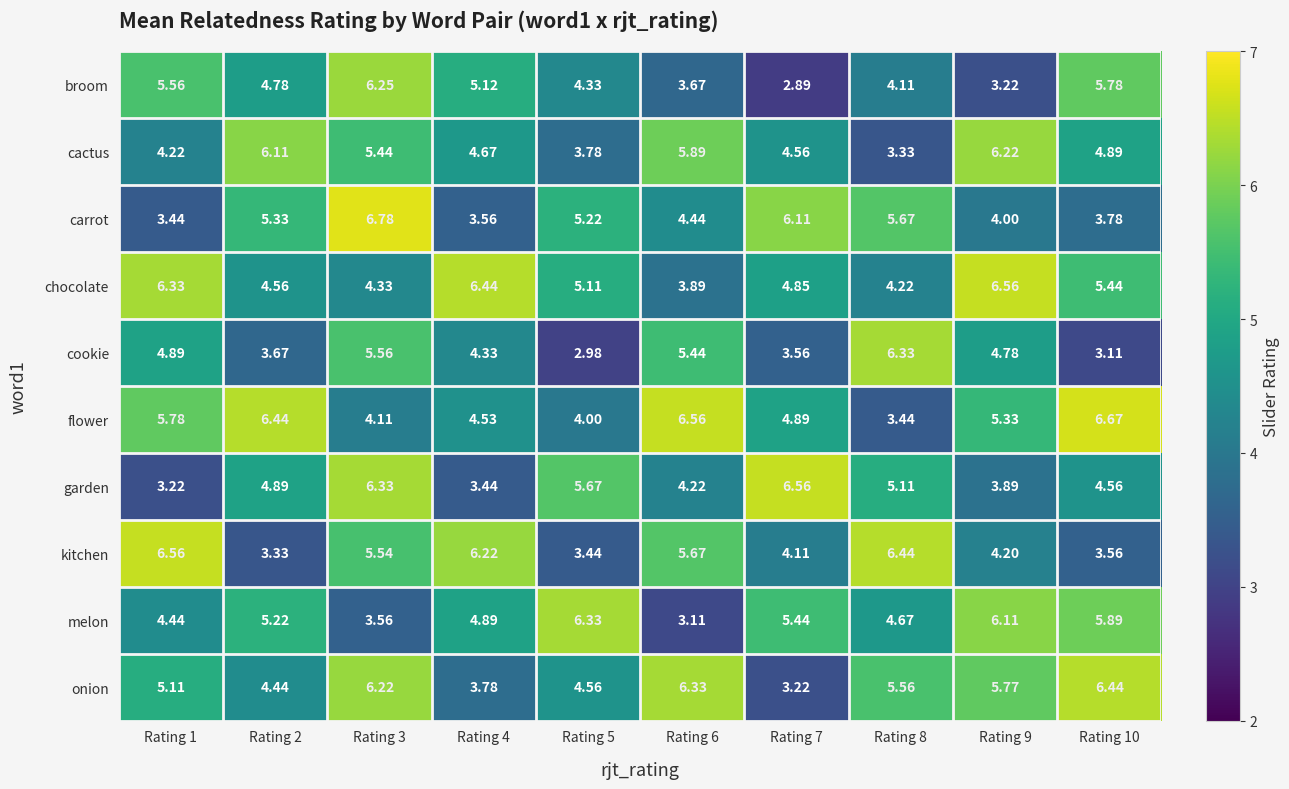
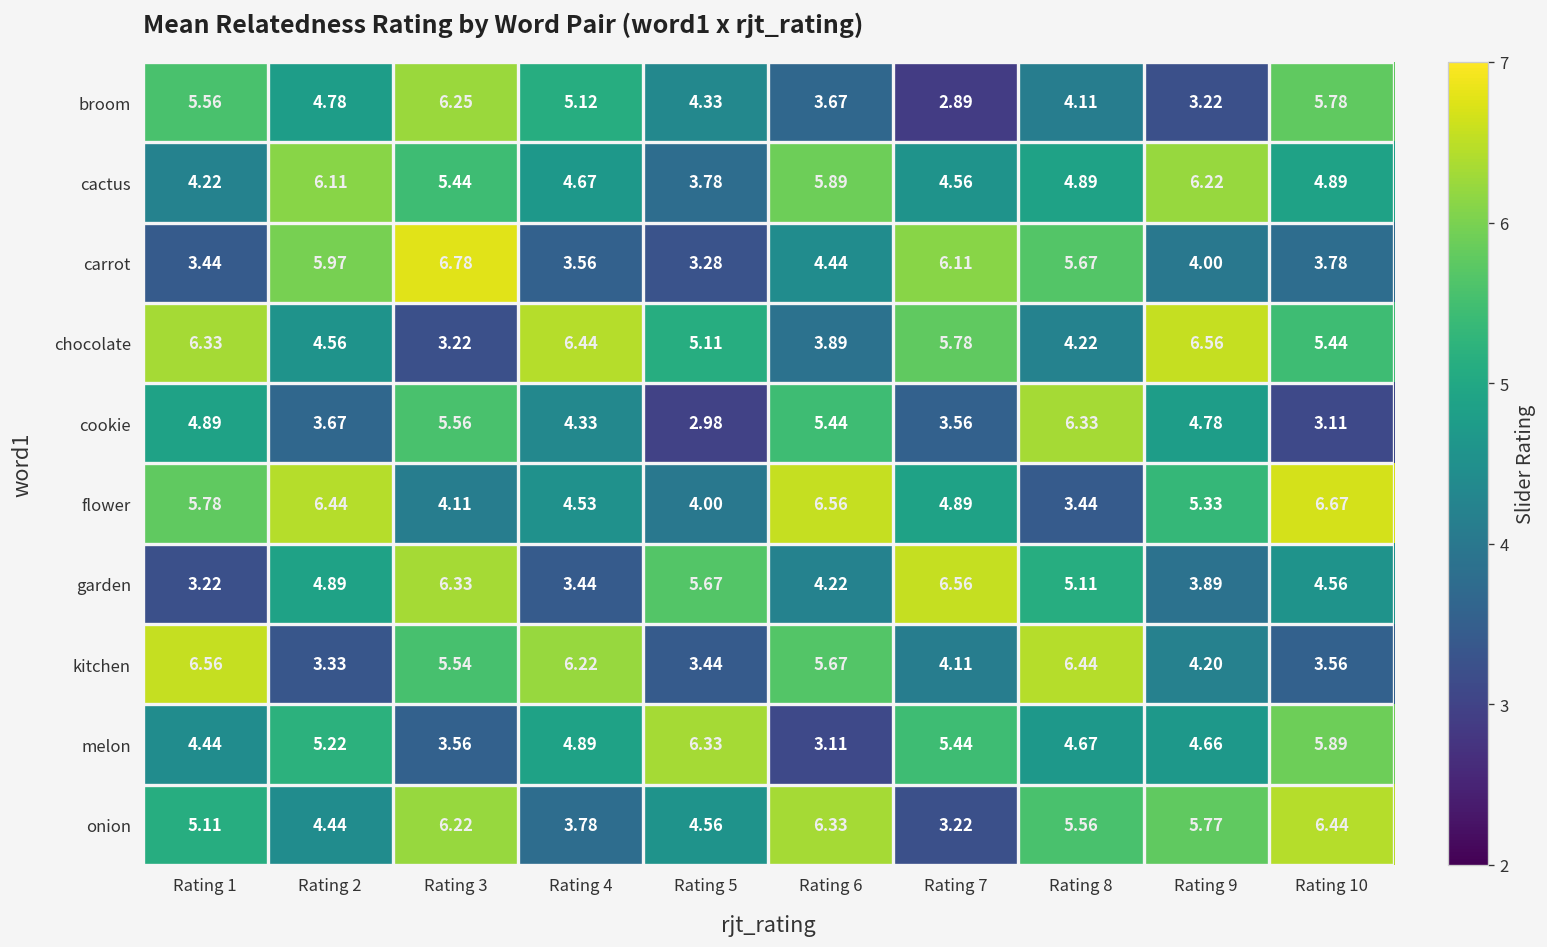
  {
    "broom": {
      "Rating 1": 5.56,
      "Rating 2": 4.78,
      "Rating 3": 6.25,
      "Rating 4": 5.12,
      "Rating 5": 4.33,
      "Rating 6": 3.67,
      "Rating 7": 2.89,
      "Rating 8": 4.11,
      "Rating 9": 3.22,
      "Rating 10": 5.78
    },
    "cactus": {
      "Rating 1": 4.22,
      "Rating 2": 6.11,
      "Rating 3": 5.44,
      "Rating 4": 4.67,
      "Rating 5": 3.78,
      "Rating 6": 5.89,
      "Rating 7": 4.56,
-     "Rating 8": 3.33,
+     "Rating 8": 4.89,
      "Rating 9": 6.22,
      "Rating 10": 4.89
    },
    "carrot": {
      "Rating 1": 3.44,
-     "Rating 2": 5.33,
+     "Rating 2": 5.97,
      "Rating 3": 6.78,
      "Rating 4": 3.56,
-     "Rating 5": 5.22,
+     "Rating 5": 3.28,
      "Rating 6": 4.44,
      "Rating 7": 6.11,
      "Rating 8": 5.67,
      "Rating 9": 4.00,
      "Rating 10": 3.78
    },
    "chocolate": {
      "Rating 1": 6.33,
      "Rating 2": 4.56,
-     "Rating 3": 4.33,
+     "Rating 3": 3.22,
      "Rating 4": 6.44,
      "Rating 5": 5.11,
      "Rating 6": 3.89,
-     "Rating 7": 4.85,
+     "Rating 7": 5.78,
      "Rating 8": 4.22,
      "Rating 9": 6.56,
      "Rating 10": 5.44
    },
    "cookie": {
      "Rating 1": 4.89,
      "Rating 2": 3.67,
      "Rating 3": 5.56,
      "Rating 4": 4.33,
      "Rating 5": 2.98,
      "Rating 6": 5.44,
      "Rating 7": 3.56,
      "Rating 8": 6.33,
      "Rating 9": 4.78,
      "Rating 10": 3.11
    },
    "flower": {
      "Rating 1": 5.78,
      "Rating 2": 6.44,
      "Rating 3": 4.11,
      "Rating 4": 4.53,
      "Rating 5": 4.00,
      "Rating 6": 6.56,
      "Rating 7": 4.89,
      "Rating 8": 3.44,
      "Rating 9": 5.33,
      "Rating 10": 6.67
    },
    "garden": {
      "Rating 1": 3.22,
      "Rating 2": 4.89,
      "Rating 3": 6.33,
      "Rating 4": 3.44,
      "Rating 5": 5.67,
      "Rating 6": 4.22,
      "Rating 7": 6.56,
      "Rating 8": 5.11,
      "Rating 9": 3.89,
      "Rating 10": 4.56
    },
    "kitchen": {
      "Rating 1": 6.56,
      "Rating 2": 3.33,
      "Rating 3": 5.54,
      "Rating 4": 6.22,
      "Rating 5": 3.44,
      "Rating 6": 5.67,
      "Rating 7": 4.11,
      "Rating 8": 6.44,
      "Rating 9": 4.20,
      "Rating 10": 3.56
    },
    "melon": {
      "Rating 1": 4.44,
      "Rating 2": 5.22,
      "Rating 3": 3.56,
      "Rating 4": 4.89,
      "Rating 5": 6.33,
      "Rating 6": 3.11,
      "Rating 7": 5.44,
      "Rating 8": 4.67,
-     "Rating 9": 6.11,
+     "Rating 9": 4.66,
      "Rating 10": 5.89
    },
    "onion": {
      "Rating 1": 5.11,
      "Rating 2": 4.44,
      "Rating 3": 6.22,
      "Rating 4": 3.78,
      "Rating 5": 4.56,
      "Rating 6": 6.33,
      "Rating 7": 3.22,
      "Rating 8": 5.56,
      "Rating 9": 5.77,
      "Rating 10": 6.44
    }
  }
